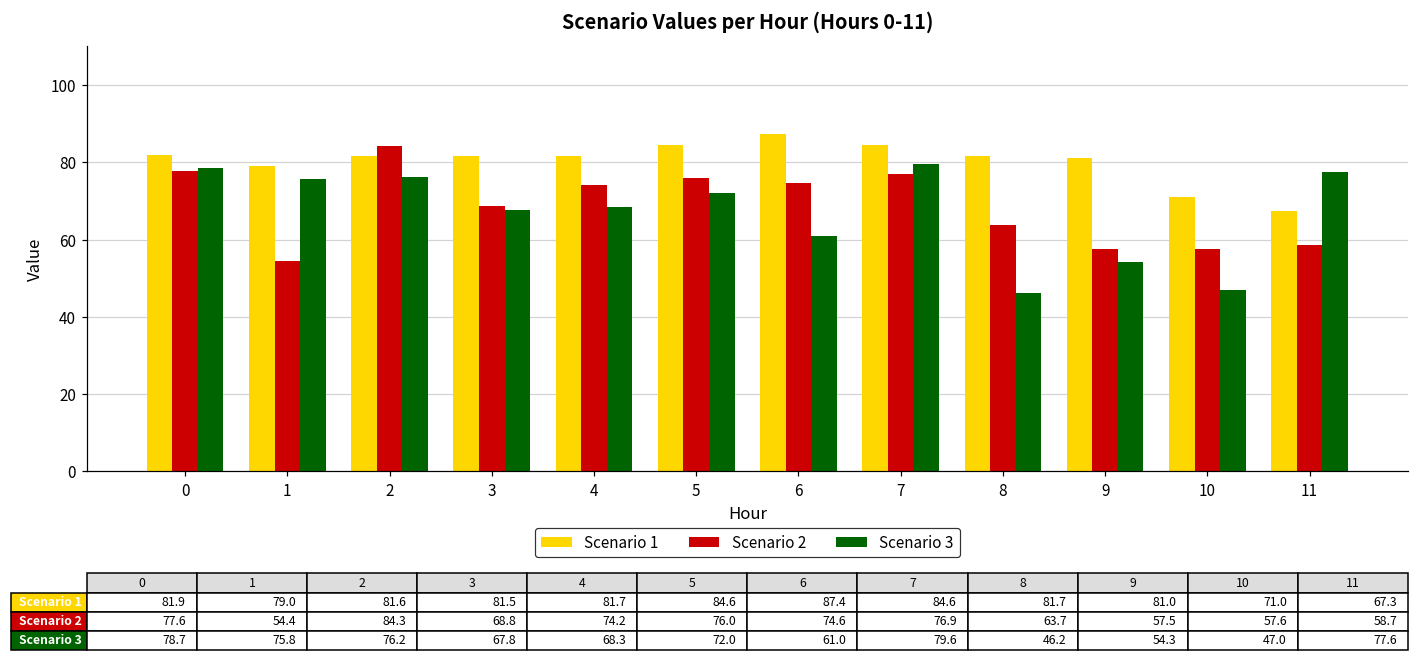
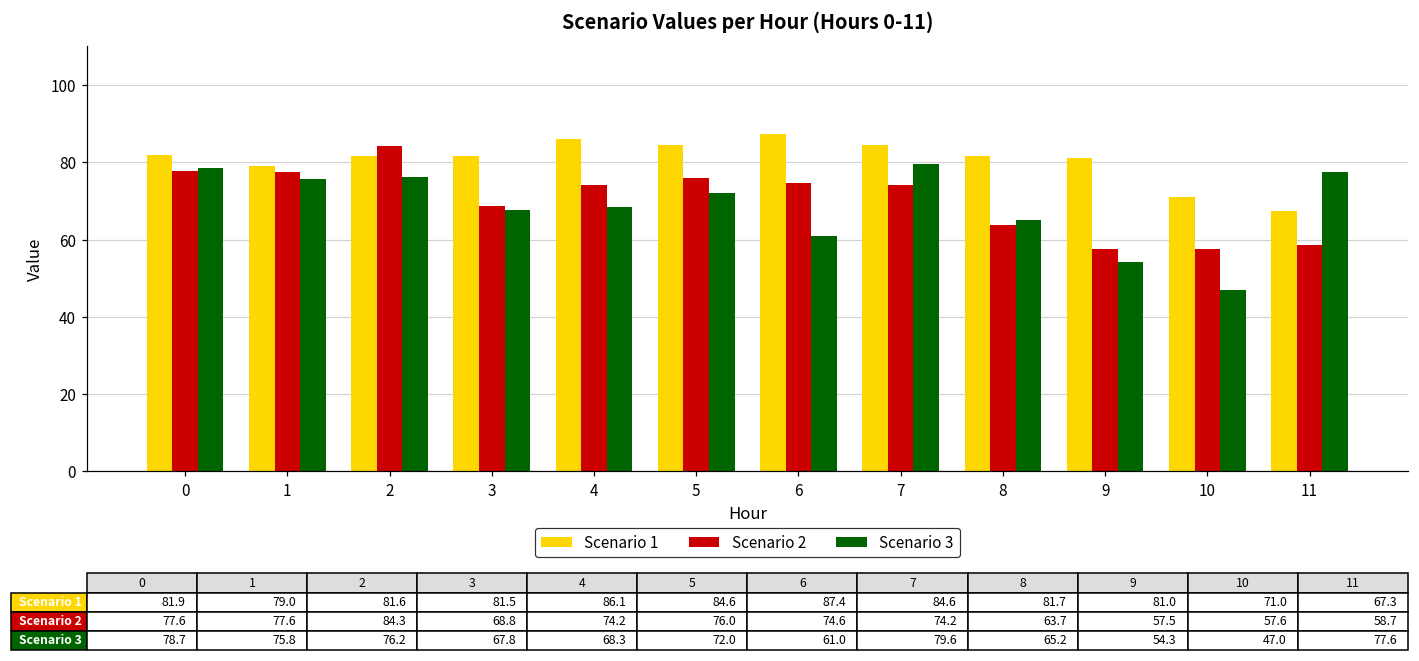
  {
    "Scenario 1": {
-     "4": 81.7
+     "4": 86.1
    },
    "Scenario 2": {
-     "1": 54.4,
-     "7": 76.9
+     "1": 77.6,
+     "7": 74.2
    },
    "Scenario 3": {
-     "8": 46.2
+     "8": 65.2
    }
  }
